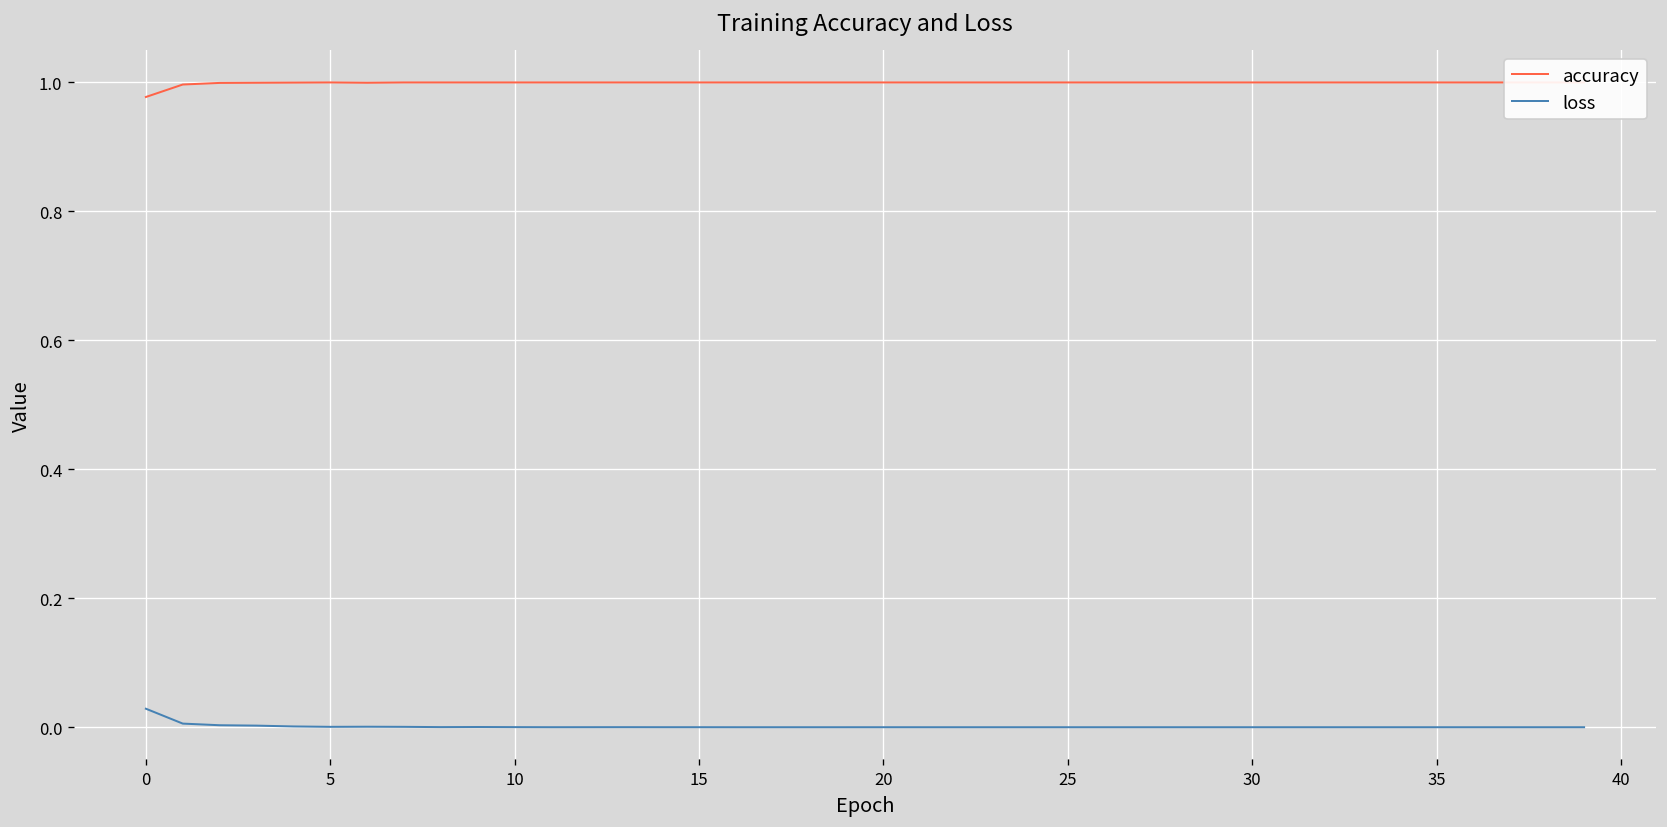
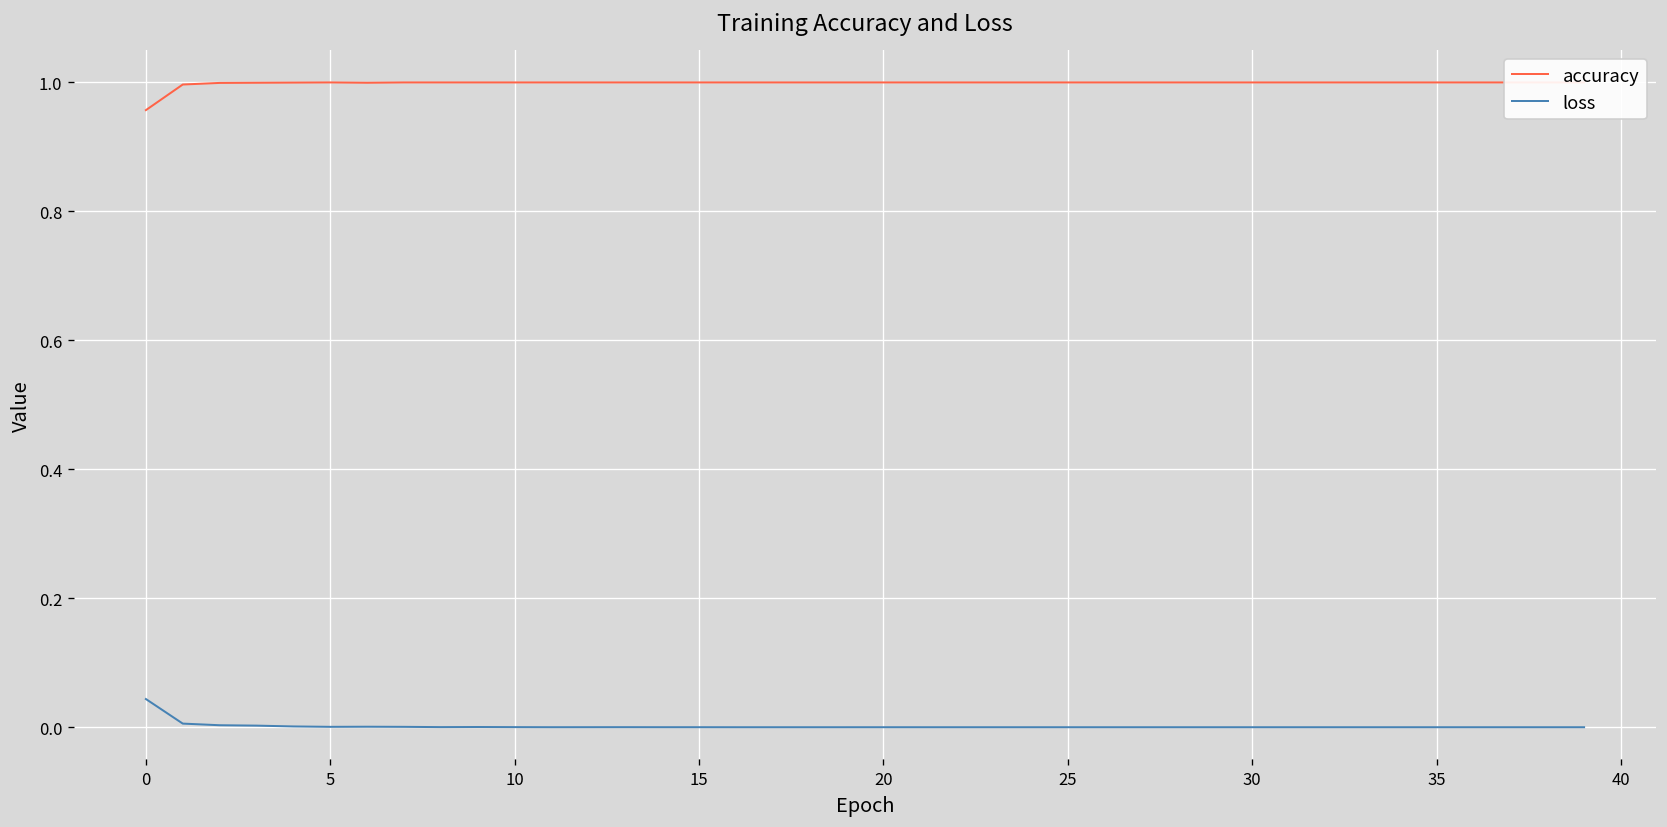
  {
    "accuracy": {
-     "0": 0.98,
+     "0": 0.96,
      "5": 1.00,
      "10": 1.00,
      "15": 1.00,
      "20": 1.00,
      "25": 1.00,
      "30": 1.00,
      "35": 1.00
    },
    "loss": {
-     "0": 0.03,
+     "0": 0.04,
      "5": 0.00,
      "10": 0.00,
      "15": 0.00,
      "20": 0.00,
      "25": 0.00,
      "30": 0.00,
      "35": 0.00
    }
  }
